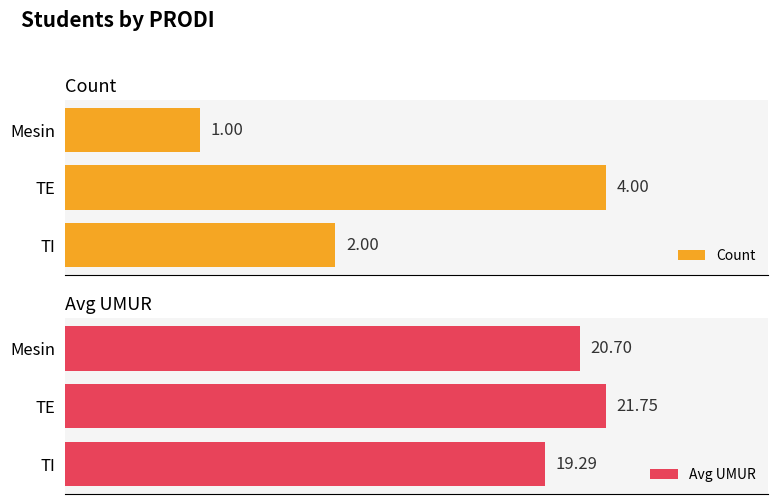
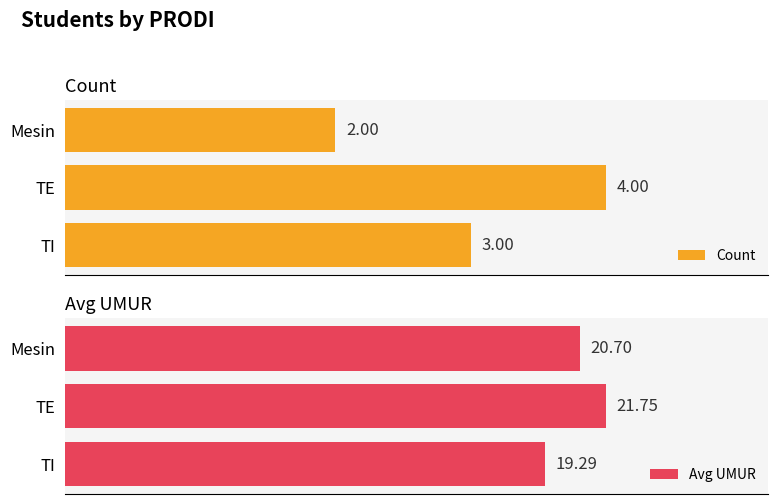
  {
    "Count": {
-     "Mesin": 1.00,
+     "Mesin": 2.00,
      "TE": 4.00,
-     "TI": 2.00
+     "TI": 3.00
    },
    "Avg UMUR": {
      "Mesin": 20.70,
      "TE": 21.75,
      "TI": 19.29
    }
  }
